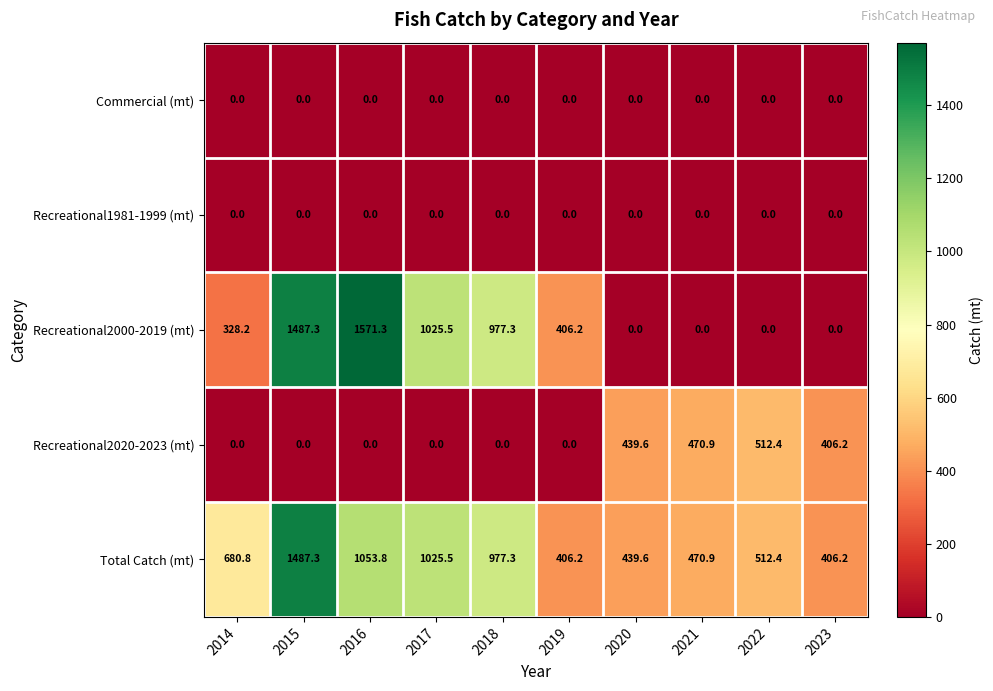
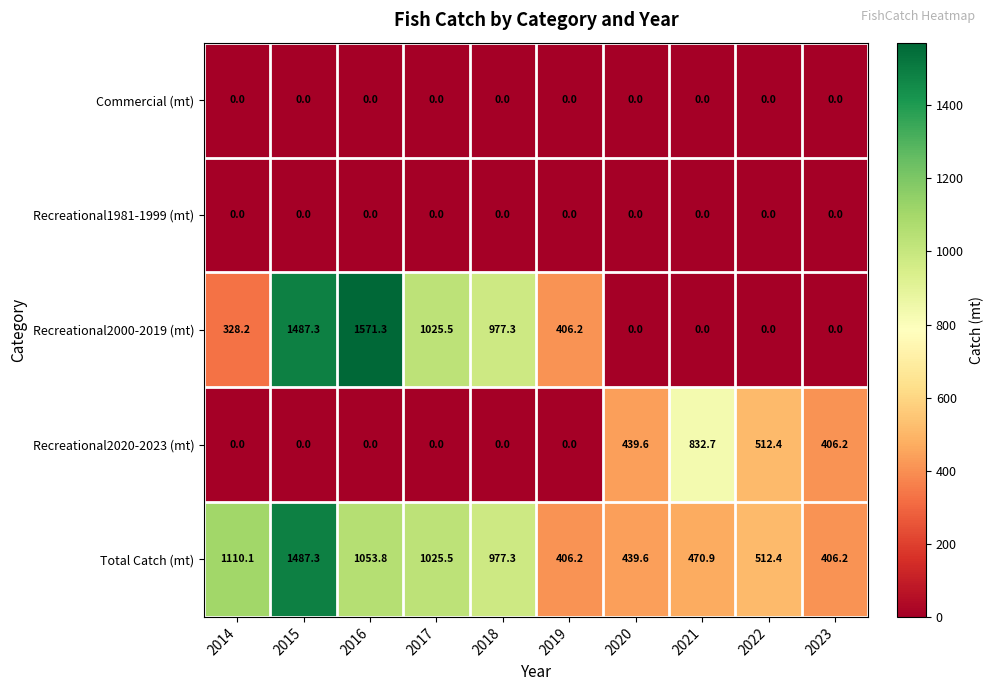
  {
    "Commercial (mt)": {
      "2014": 0.0,
      "2015": 0.0,
      "2016": 0.0,
      "2017": 0.0,
      "2018": 0.0,
      "2019": 0.0,
      "2020": 0.0,
      "2021": 0.0,
      "2022": 0.0,
      "2023": 0.0
    },
    "Recreational1981-1999 (mt)": {
      "2014": 0.0,
      "2015": 0.0,
      "2016": 0.0,
      "2017": 0.0,
      "2018": 0.0,
      "2019": 0.0,
      "2020": 0.0,
      "2021": 0.0,
      "2022": 0.0,
      "2023": 0.0
    },
    "Recreational2000-2019 (mt)": {
      "2014": 328.2,
      "2015": 1487.3,
      "2016": 1571.3,
      "2017": 1025.5,
      "2018": 977.3,
      "2019": 406.2,
      "2020": 0.0,
      "2021": 0.0,
      "2022": 0.0,
      "2023": 0.0
    },
    "Recreational2020-2023 (mt)": {
      "2014": 0.0,
      "2015": 0.0,
      "2016": 0.0,
      "2017": 0.0,
      "2018": 0.0,
      "2019": 0.0,
      "2020": 439.6,
-     "2021": 470.9,
+     "2021": 832.7,
      "2022": 512.4,
      "2023": 406.2
    },
    "Total Catch (mt)": {
-     "2014": 680.8,
+     "2014": 1110.1,
      "2015": 1487.3,
      "2016": 1053.8,
      "2017": 1025.5,
      "2018": 977.3,
      "2019": 406.2,
      "2020": 439.6,
      "2021": 470.9,
      "2022": 512.4,
      "2023": 406.2
    }
  }
